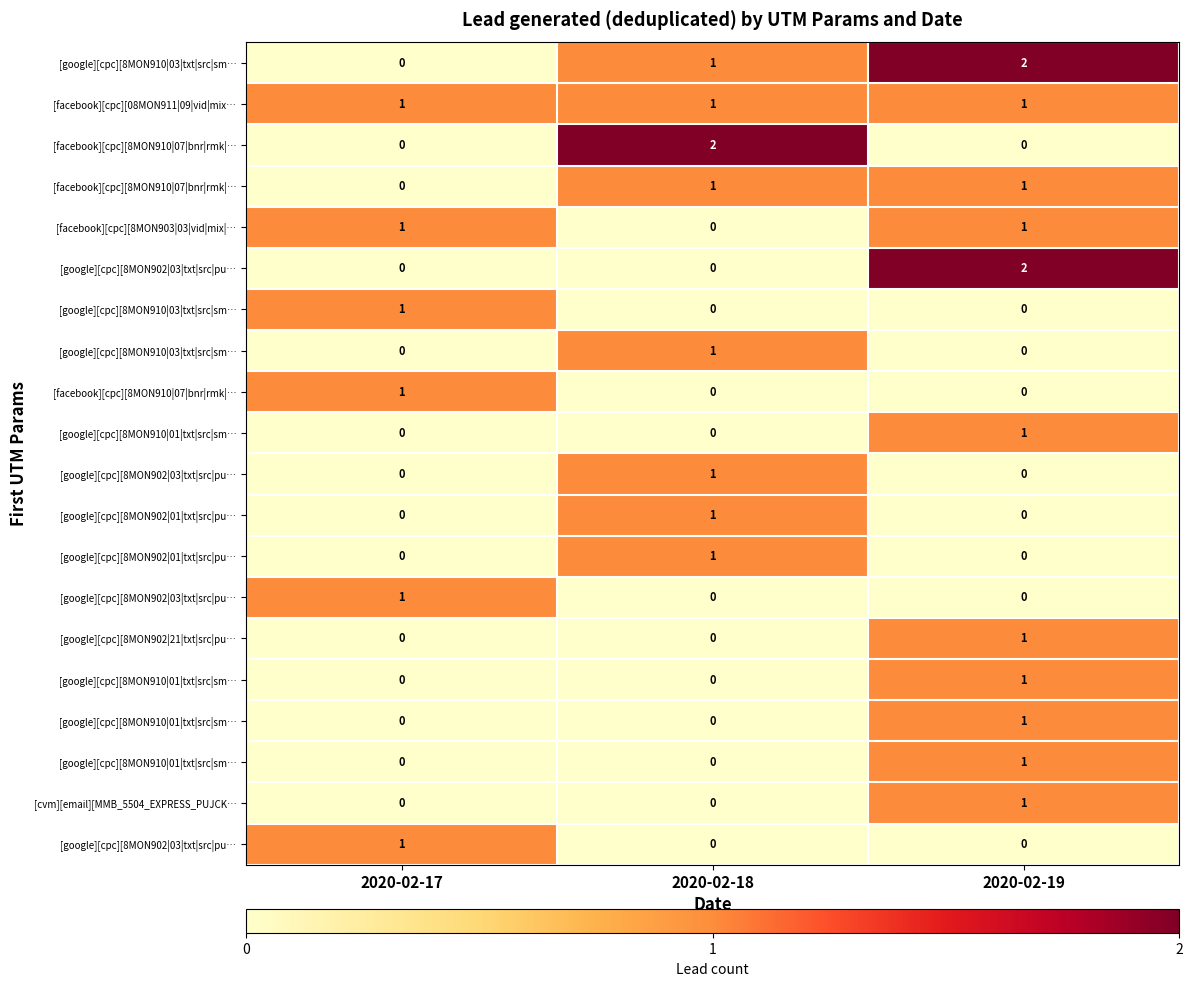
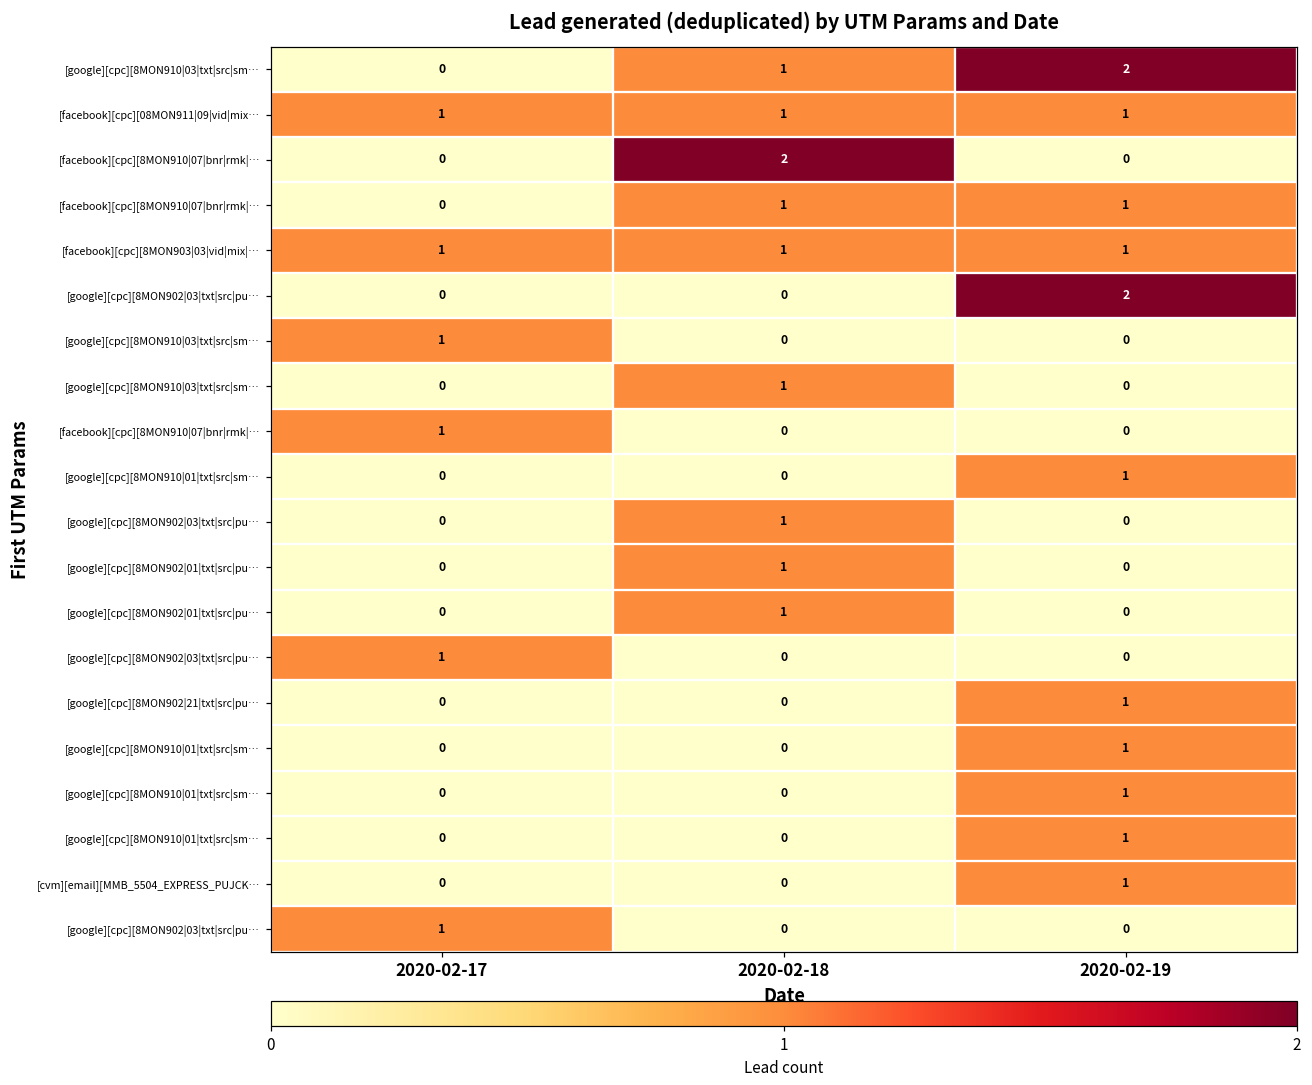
  {
    "[facebook][cpc][08MON911|09|vid|mix…": {
      "2020-02-17": 1,
      "2020-02-18": 1,
      "2020-02-19": 1
    },
    "[facebook][cpc][8MON903|03|vid|mix|…": {
      "2020-02-17": 1,
-     "2020-02-18": 0,
+     "2020-02-18": 1,
      "2020-02-19": 1
    },
    "[google][cpc][8MON902|21|txt|src|pu…": {
      "2020-02-17": 0,
      "2020-02-18": 0,
      "2020-02-19": 1
    },
    "[cvm][email][MMB_5504_EXPRESS_PUJCK…": {
      "2020-02-17": 0,
      "2020-02-18": 0,
      "2020-02-19": 1
    }
  }
